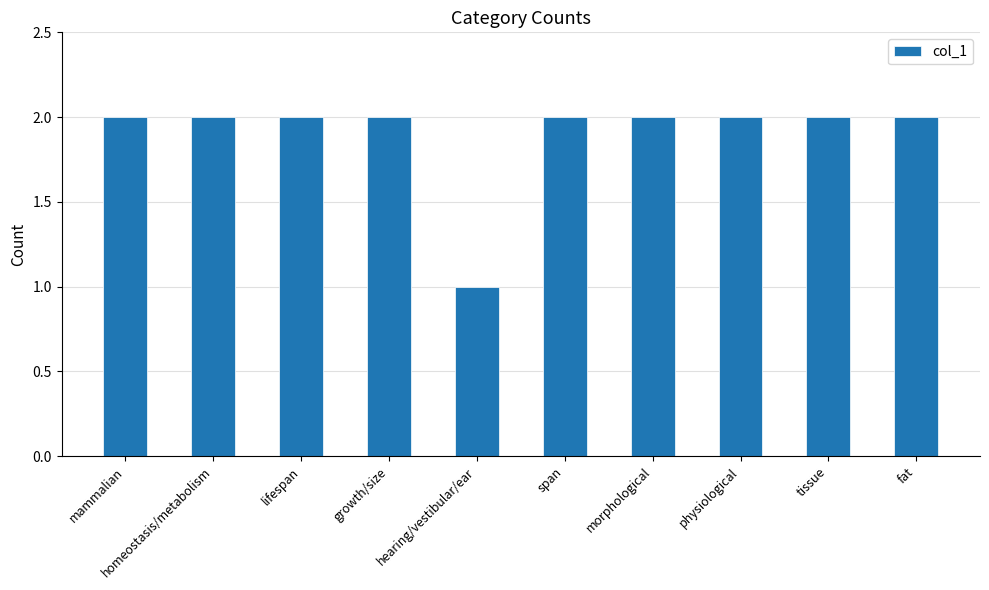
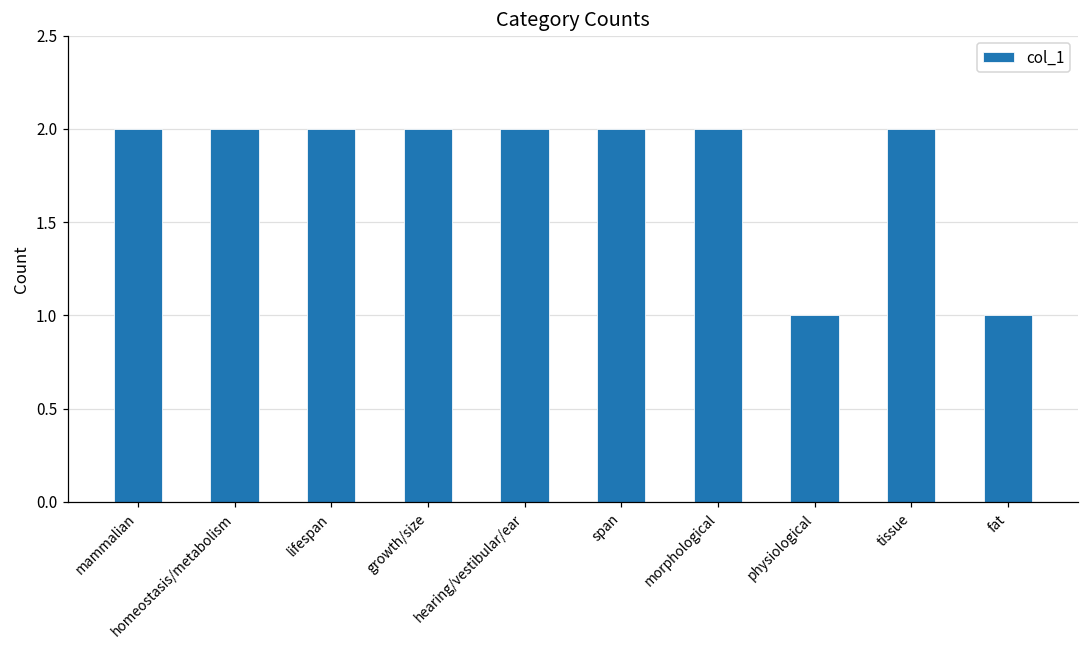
  {
    "mammalian": 2,
    "homeostasis/metabolism": 2,
    "lifespan": 2,
    "growth/size": 2,
-   "hearing/vestibular/ear": 1,
+   "hearing/vestibular/ear": 2,
    "span": 2,
    "morphological": 2,
-   "physiological": 2,
+   "physiological": 1,
    "tissue": 2,
-   "fat": 2
+   "fat": 1
  }
